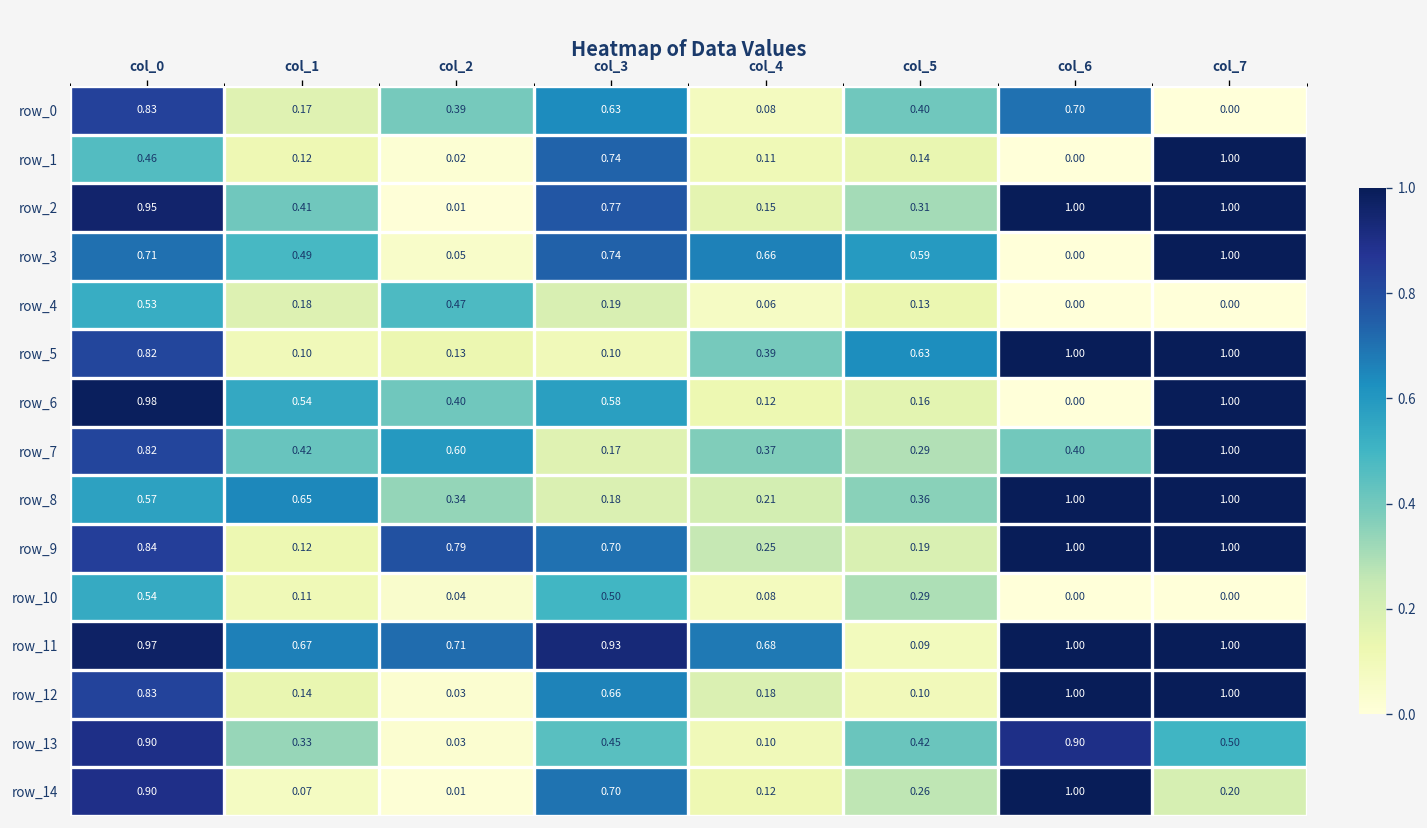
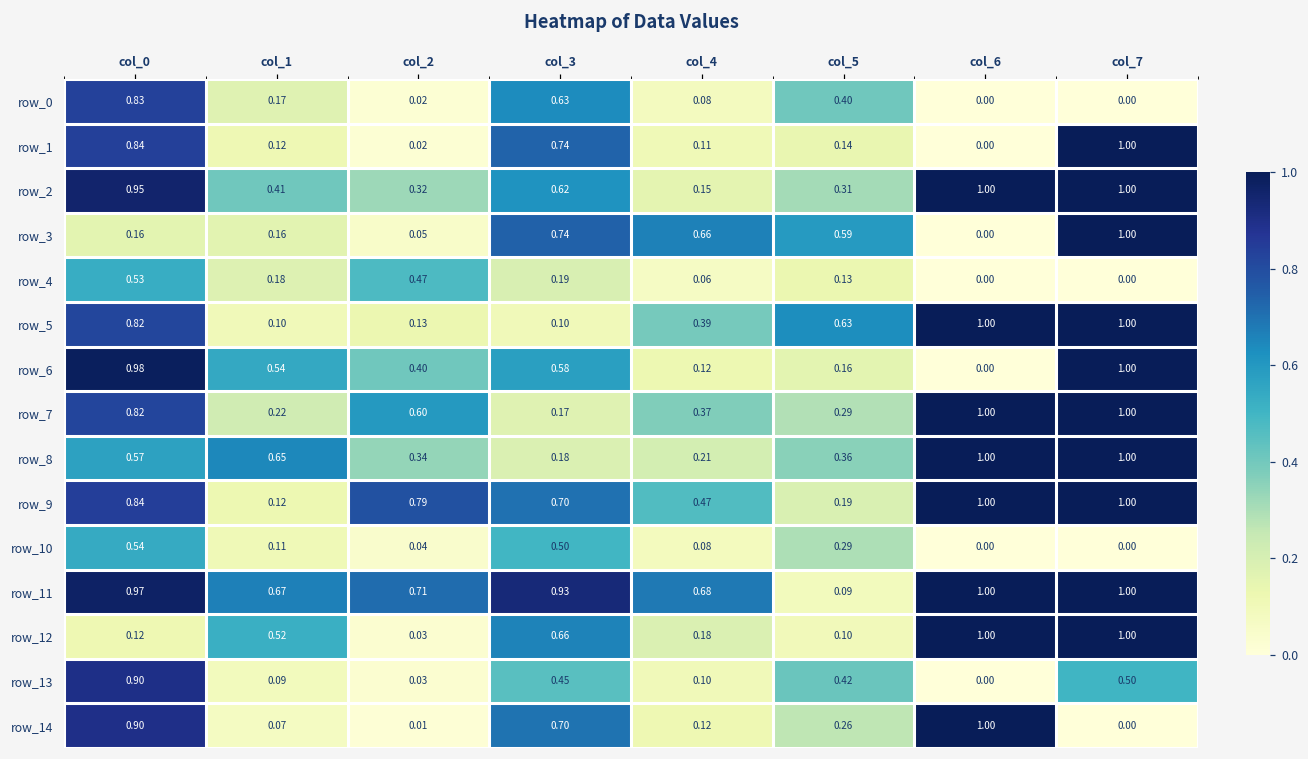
  {
    "row_0": {
      "col_0": 0.83,
      "col_1": 0.17,
-     "col_2": 0.39,
+     "col_2": 0.02,
      "col_3": 0.63,
      "col_4": 0.08,
      "col_5": 0.40,
-     "col_6": 0.70,
+     "col_6": 0.00,
      "col_7": 0.00
    },
    "row_1": {
-     "col_0": 0.46,
+     "col_0": 0.84,
      "col_1": 0.12,
      "col_2": 0.02,
      "col_3": 0.74,
      "col_4": 0.11,
      "col_5": 0.14,
      "col_6": 0.00,
      "col_7": 1.00
    },
    "row_2": {
      "col_0": 0.95,
      "col_1": 0.41,
-     "col_2": 0.01,
-     "col_3": 0.77,
+     "col_2": 0.32,
+     "col_3": 0.62,
      "col_4": 0.15,
      "col_5": 0.31,
      "col_6": 1.00,
      "col_7": 1.00
    },
    "row_3": {
-     "col_0": 0.71,
-     "col_1": 0.49,
+     "col_0": 0.16,
+     "col_1": 0.16,
      "col_2": 0.05,
      "col_3": 0.74,
      "col_4": 0.66,
      "col_5": 0.59,
      "col_6": 0.00,
      "col_7": 1.00
    },
    "row_4": {
      "col_0": 0.53,
      "col_1": 0.18,
      "col_2": 0.47,
      "col_3": 0.19,
      "col_4": 0.06,
      "col_5": 0.13,
      "col_6": 0.00,
      "col_7": 0.00
    },
    "row_5": {
      "col_0": 0.82,
      "col_1": 0.10,
      "col_2": 0.13,
      "col_3": 0.10,
      "col_4": 0.39,
      "col_5": 0.63,
      "col_6": 1.00,
      "col_7": 1.00
    },
    "row_6": {
      "col_0": 0.98,
      "col_1": 0.54,
      "col_2": 0.40,
      "col_3": 0.58,
      "col_4": 0.12,
      "col_5": 0.16,
      "col_6": 0.00,
      "col_7": 1.00
    },
    "row_7": {
      "col_0": 0.82,
-     "col_1": 0.42,
+     "col_1": 0.22,
      "col_2": 0.60,
      "col_3": 0.17,
      "col_4": 0.37,
      "col_5": 0.29,
-     "col_6": 0.40,
+     "col_6": 1.00,
      "col_7": 1.00
    },
    "row_8": {
      "col_0": 0.57,
      "col_1": 0.65,
      "col_2": 0.34,
      "col_3": 0.18,
      "col_4": 0.21,
      "col_5": 0.36,
      "col_6": 1.00,
      "col_7": 1.00
    },
    "row_9": {
      "col_0": 0.84,
      "col_1": 0.12,
      "col_2": 0.79,
      "col_3": 0.70,
-     "col_4": 0.25,
+     "col_4": 0.47,
      "col_5": 0.19,
      "col_6": 1.00,
      "col_7": 1.00
    },
    "row_10": {
      "col_0": 0.54,
      "col_1": 0.11,
      "col_2": 0.04,
      "col_3": 0.50,
      "col_4": 0.08,
      "col_5": 0.29,
      "col_6": 0.00,
      "col_7": 0.00
    },
    "row_11": {
      "col_0": 0.97,
      "col_1": 0.67,
      "col_2": 0.71,
      "col_3": 0.93,
      "col_4": 0.68,
      "col_5": 0.09,
      "col_6": 1.00,
      "col_7": 1.00
    },
    "row_12": {
-     "col_0": 0.83,
-     "col_1": 0.14,
+     "col_0": 0.12,
+     "col_1": 0.52,
      "col_2": 0.03,
      "col_3": 0.66,
      "col_4": 0.18,
      "col_5": 0.10,
      "col_6": 1.00,
      "col_7": 1.00
    },
    "row_13": {
      "col_0": 0.90,
-     "col_1": 0.33,
+     "col_1": 0.09,
      "col_2": 0.03,
      "col_3": 0.45,
      "col_4": 0.10,
      "col_5": 0.42,
-     "col_6": 0.90,
+     "col_6": 0.00,
      "col_7": 0.50
    },
    "row_14": {
      "col_0": 0.90,
      "col_1": 0.07,
      "col_2": 0.01,
      "col_3": 0.70,
      "col_4": 0.12,
      "col_5": 0.26,
      "col_6": 1.00,
-     "col_7": 0.20
+     "col_7": 0.00
    }
  }
